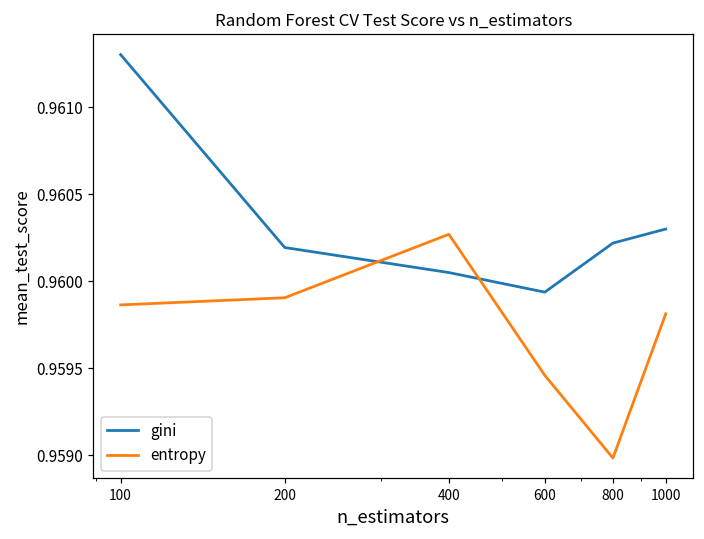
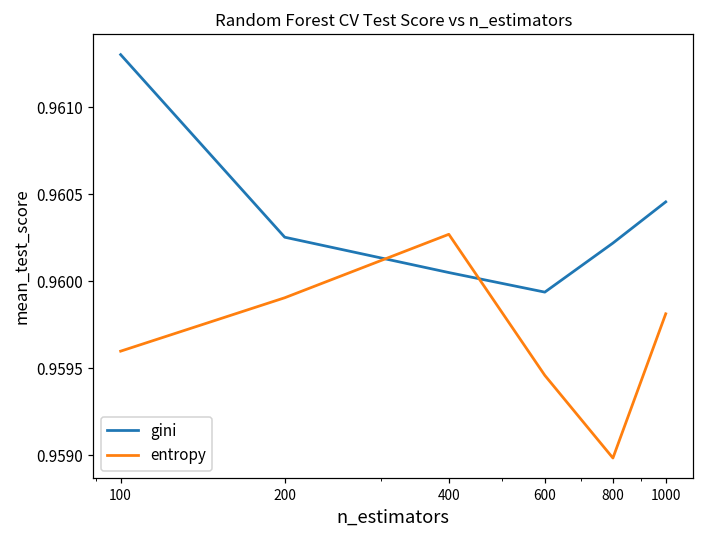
  {
    "gini": {
      "100": 0.96130,
-     "200": 0.96019,
+     "200": 0.96025,
      "400": 0.96005,
      "600": 0.95994,
      "800": 0.96022,
-     "1000": 0.96030
+     "1000": 0.96046
    },
    "entropy": {
-     "100": 0.95986,
+     "100": 0.95960,
      "200": 0.95991,
      "400": 0.96027,
      "600": 0.95946,
      "800": 0.95899,
      "1000": 0.95981
    }
  }
